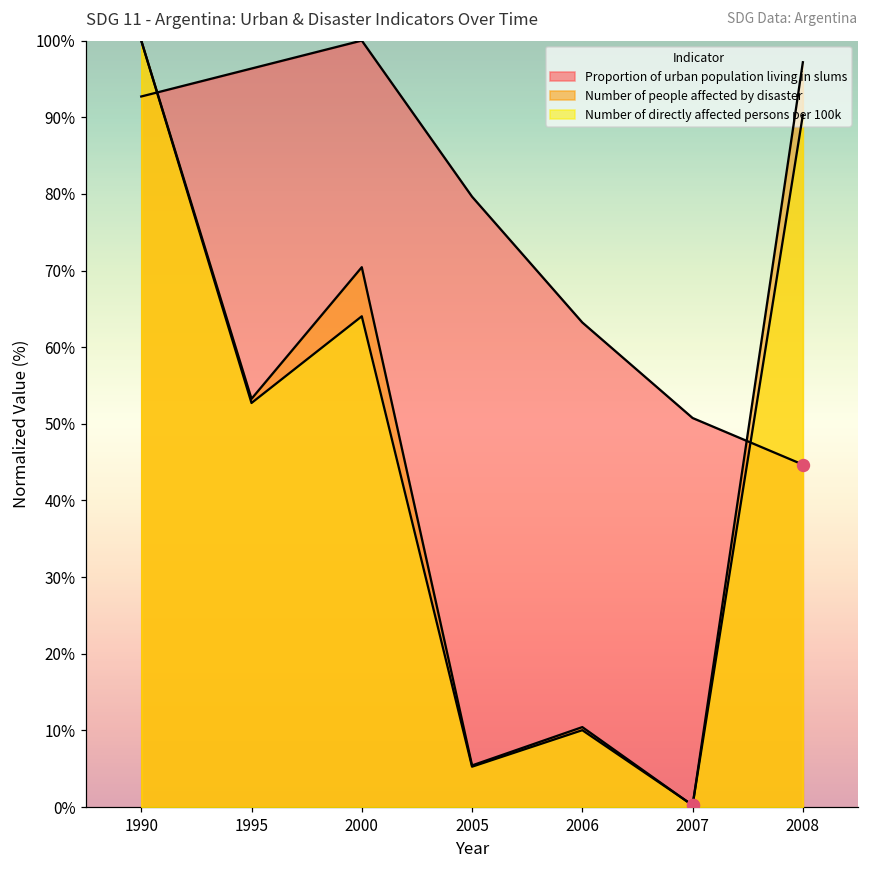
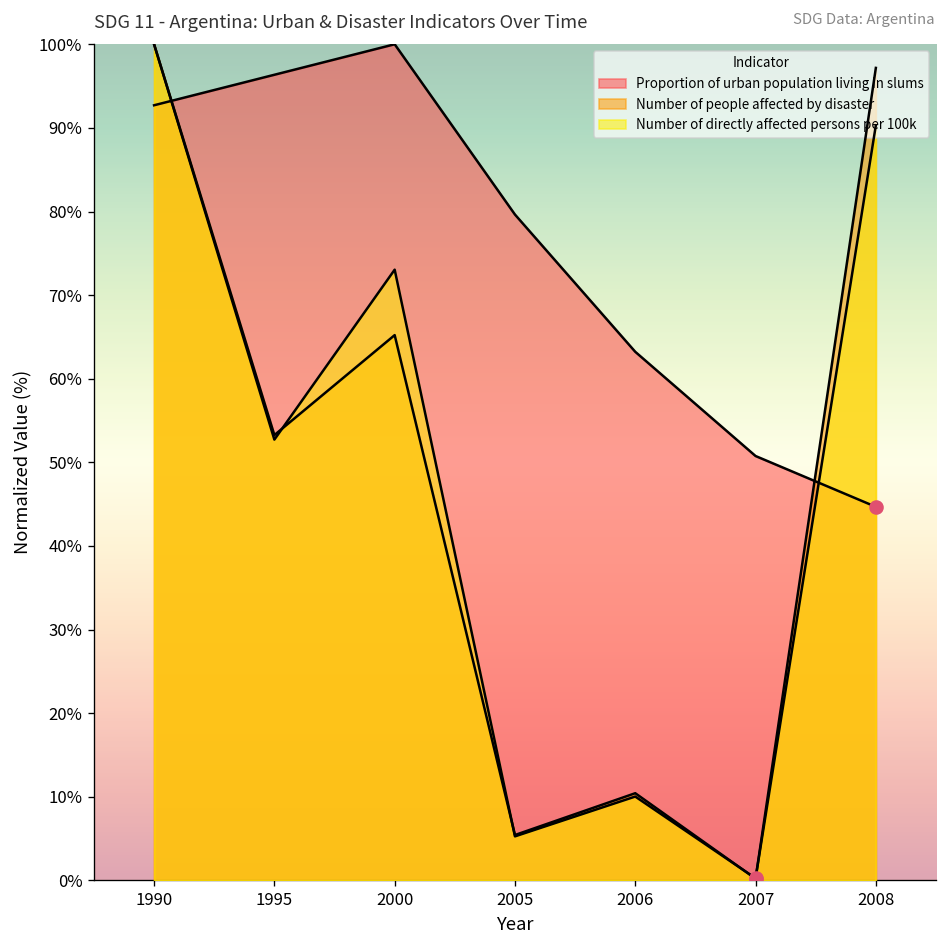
  {
    "Number of people affected by disaster": {
      "1995": "53%",
-     "2000": "70%",
+     "2000": "65%",
      "2006": "10%"
    },
    "Number of directly affected persons per 100k": {
      "1995": "53%",
-     "2000": "64%",
+     "2000": "73%",
      "2006": "10%"
    }
  }
